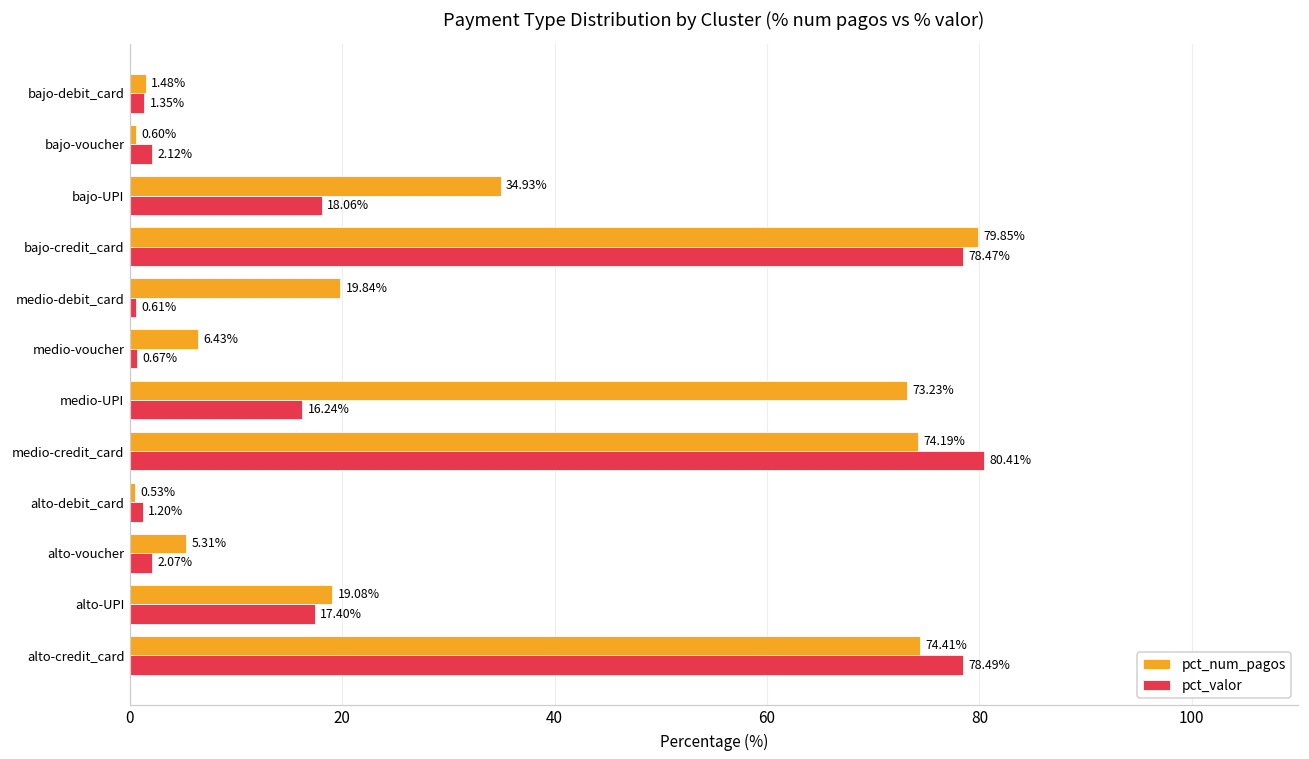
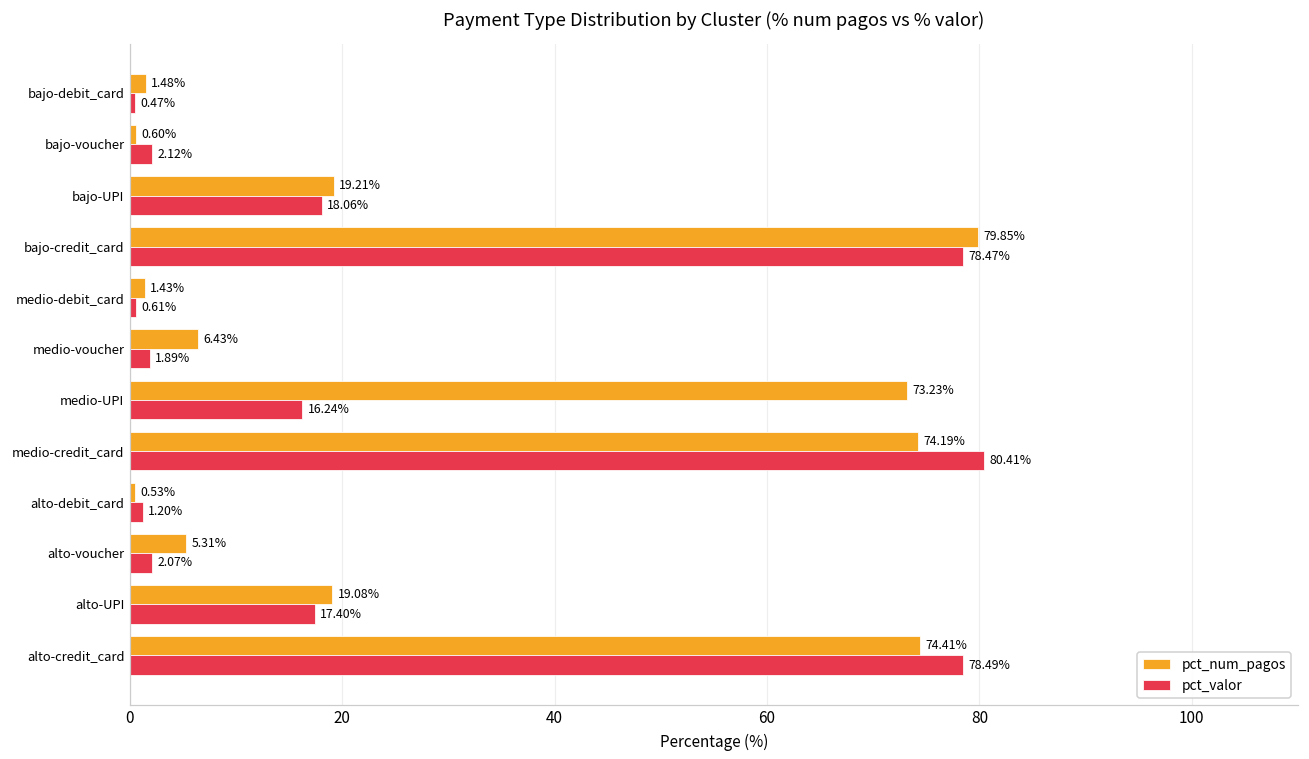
  {
    "pct_num_pagos": {
      "bajo-debit_card": "1.48%",
      "bajo-voucher": "0.60%",
-     "bajo-UPI": "34.93%",
+     "bajo-UPI": "19.21%",
      "bajo-credit_card": "79.85%",
-     "medio-debit_card": "19.84%",
+     "medio-debit_card": "1.43%",
      "medio-voucher": "6.43%",
      "medio-UPI": "73.23%",
      "medio-credit_card": "74.19%",
      "alto-debit_card": "0.53%",
      "alto-voucher": "5.31%",
      "alto-UPI": "19.08%",
      "alto-credit_card": "74.41%"
    },
    "pct_valor": {
-     "bajo-debit_card": "1.35%",
+     "bajo-debit_card": "0.47%",
      "bajo-voucher": "2.12%",
      "bajo-UPI": "18.06%",
      "bajo-credit_card": "78.47%",
      "medio-debit_card": "0.61%",
-     "medio-voucher": "0.67%",
+     "medio-voucher": "1.89%",
      "medio-UPI": "16.24%",
      "medio-credit_card": "80.41%",
      "alto-debit_card": "1.20%",
      "alto-voucher": "2.07%",
      "alto-UPI": "17.40%",
      "alto-credit_card": "78.49%"
    }
  }
